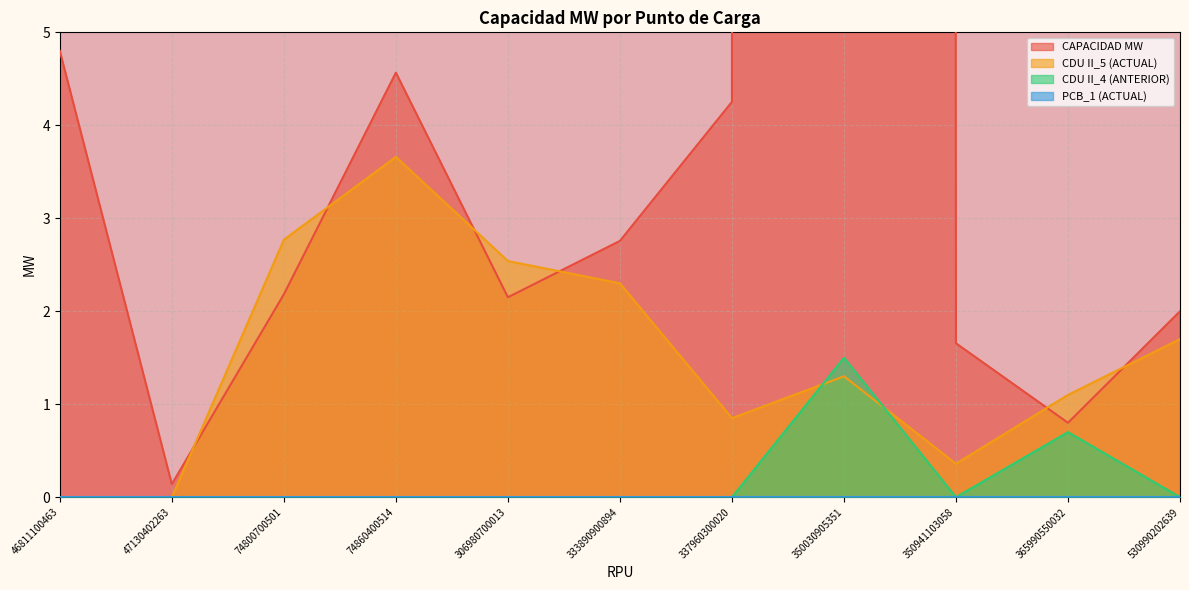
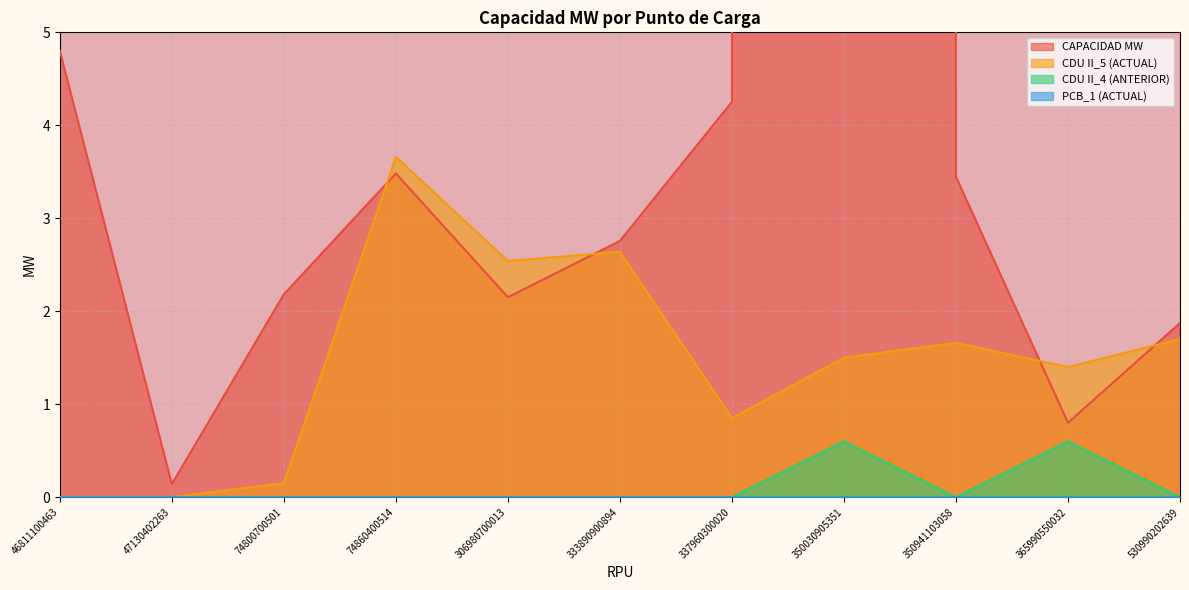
  {
    "CAPACIDAD MW": {
      "46811100463": 4.8,
      "47130402263": 0.1,
      "74800700501": 2.2,
-     "74860400514": 4.6,
+     "74860400514": 3.5,
      "306980700013": 2.2,
      "333890900894": 2.8,
      "337960300020": 4.3,
-     "350941103058": 1.7,
+     "350941103058": 3.4,
      "365990550032": 0.8,
-     "530990202639": 2.0
+     "530990202639": 1.9
    },
    "CDU II_5 (ACTUAL)": {
-     "74800700501": 2.8,
+     "74800700501": 0.2,
      "74860400514": 3.7,
      "306980700013": 2.5,
-     "333890900894": 2.3,
+     "333890900894": 2.6,
      "337960300020": 0.9,
-     "350030905351": 1.3,
-     "350941103058": 0.4,
-     "365990550032": 1.1,
+     "350030905351": 1.5,
+     "350941103058": 1.7,
+     "365990550032": 1.4,
      "530990202639": 1.7
    },
    "CDU II_4 (ANTERIOR)": {
-     "350030905351": 1.5,
-     "365990550032": 0.7
+     "350030905351": 0.6,
+     "365990550032": 0.6
    },
    "PCB_1 (ACTUAL)": {
      "350030905351": 0.0,
      "365990550032": 0.0
    }
  }
